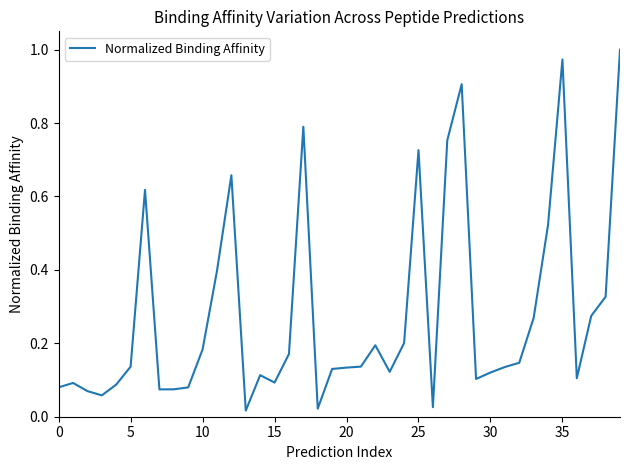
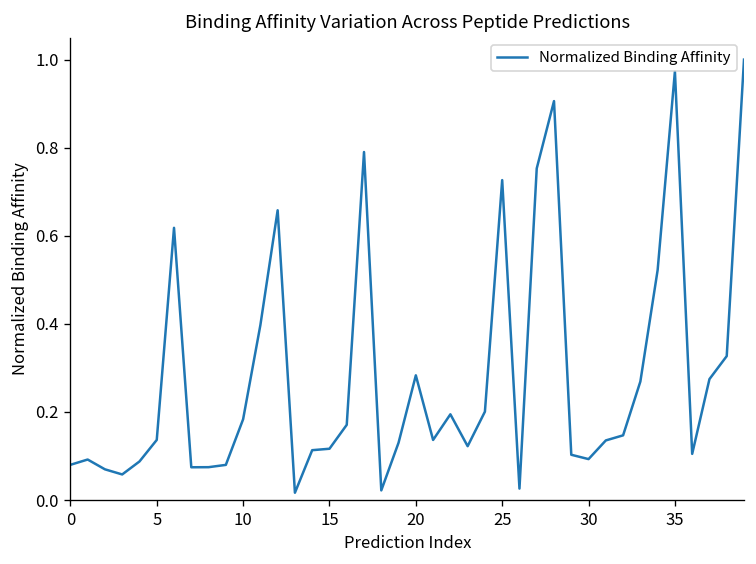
  {
    "0": 0.08,
    "5": 0.14,
    "10": 0.18,
-   "15": 0.09,
-   "20": 0.13,
+   "15": 0.12,
+   "20": 0.28,
    "25": 0.73,
-   "30": 0.12,
+   "30": 0.09,
    "35": 0.97
  }
